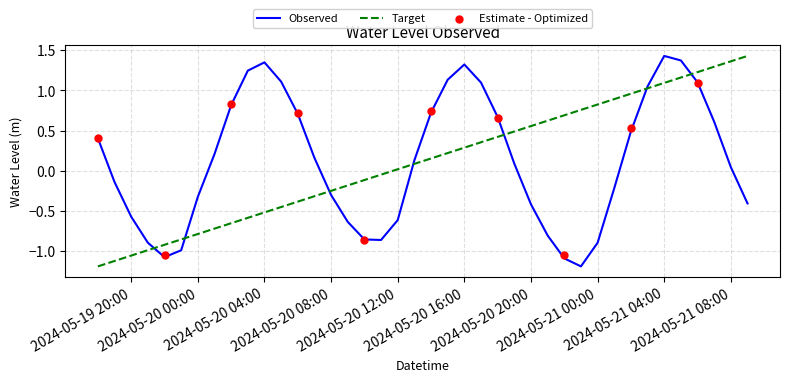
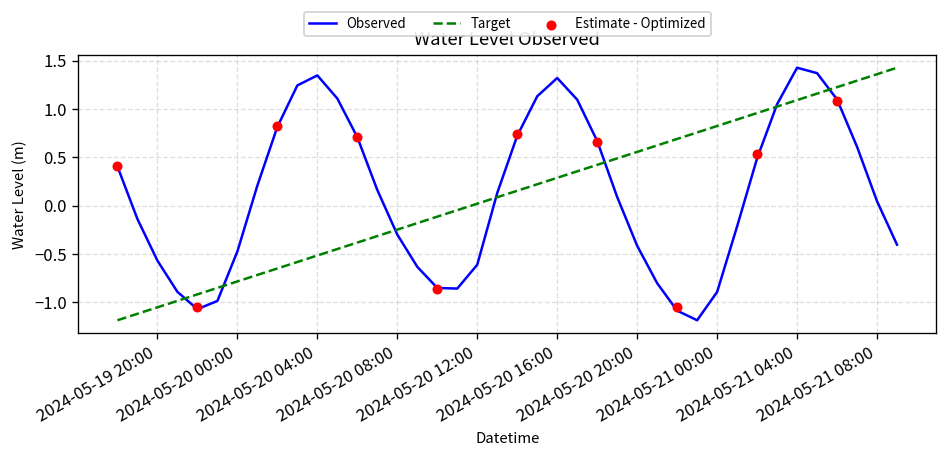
  {
    "Observed": {
      "2024-05-19 20:00": -0.6,
-     "2024-05-20 00:00": -0.3,
+     "2024-05-20 00:00": -0.5,
      "2024-05-20 04:00": 1.3,
      "2024-05-20 08:00": -0.3,
      "2024-05-20 12:00": -0.6,
      "2024-05-20 16:00": 1.3,
      "2024-05-20 20:00": -0.4,
      "2024-05-21 00:00": -0.9,
      "2024-05-21 04:00": 1.4,
      "2024-05-21 08:00": 0.0
    },
    "Target": {
      "2024-05-19 20:00": -1.1,
      "2024-05-20 00:00": -0.8,
      "2024-05-20 04:00": -0.5,
      "2024-05-20 08:00": -0.2,
      "2024-05-20 12:00": 0.0,
      "2024-05-20 16:00": 0.3,
      "2024-05-20 20:00": 0.6,
      "2024-05-21 00:00": 0.8,
      "2024-05-21 04:00": 1.1,
      "2024-05-21 08:00": 1.4
    }
  }
